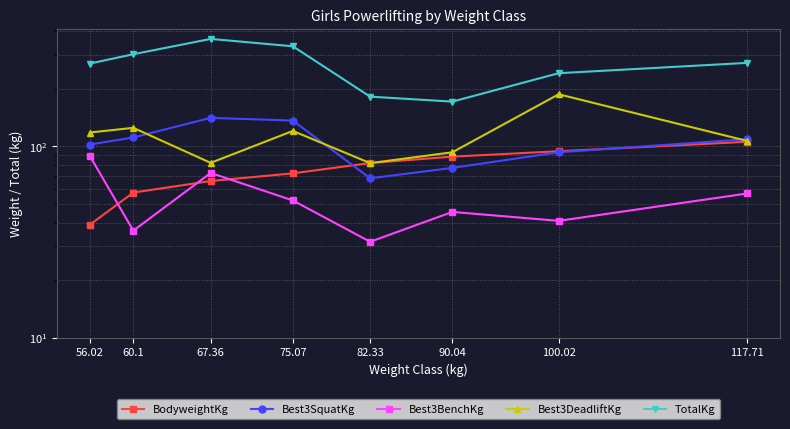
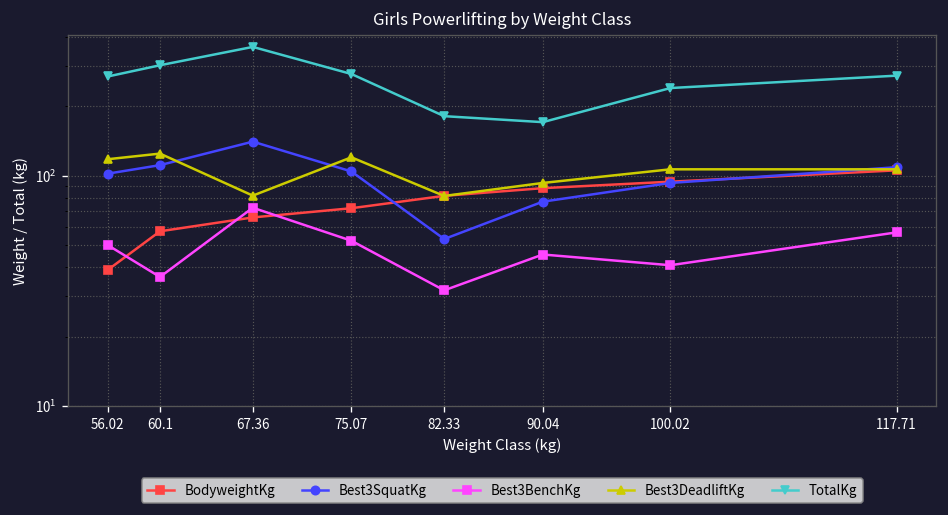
  {
    "BodyweightKg": {
      "56.02": 39,
      "60.1": 57,
      "67.36": 66,
      "75.07": 72,
      "90.04": 90
    },
    "Best3SquatKg": {
      "56.02": 100,
      "60.1": 110,
      "67.36": 140,
-     "75.07": 140,
-     "82.33": 68,
+     "75.07": 100,
+     "82.33": 53,
      "90.04": 77
    },
    "Best3BenchKg": {
-     "56.02": 90,
+     "56.02": 50,
      "60.1": 36,
      "67.36": 73,
      "75.07": 52,
      "82.33": 32,
      "90.04": 45,
      "100.02": 41,
      "117.71": 57
    },
    "Best3DeadliftKg": {
      "56.02": 120,
      "60.1": 120,
      "67.36": 82,
      "75.07": 120,
      "90.04": 90,
-     "100.02": 190
+     "100.02": 110
    },
    "TotalKg": {
      "56.02": 270,
      "60.1": 300,
      "67.36": 360,
-     "75.07": 330,
+     "75.07": 280,
      "82.33": 180,
      "90.04": 170,
      "100.02": 240,
      "117.71": 270
    }
  }
